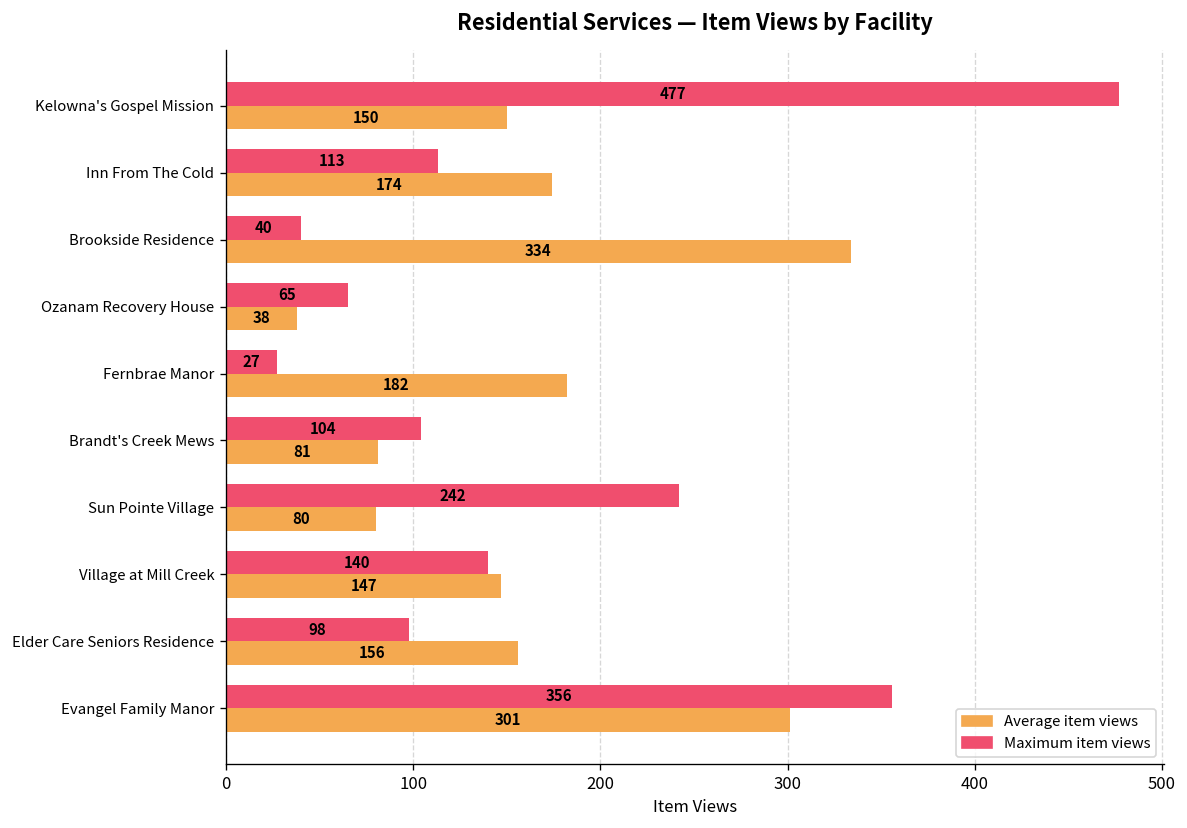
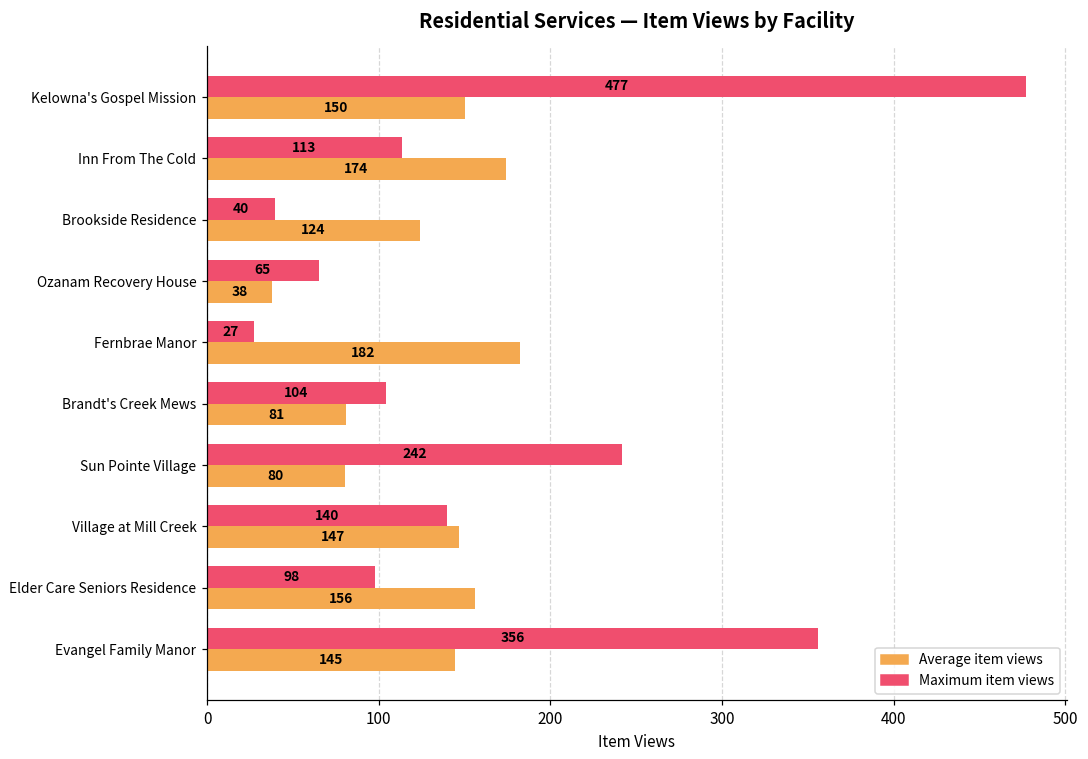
  {
    "Average item views": {
      "Kelowna's Gospel Mission": 150,
      "Inn From The Cold": 174,
-     "Brookside Residence": 334,
+     "Brookside Residence": 124,
      "Ozanam Recovery House": 38,
      "Fernbrae Manor": 182,
      "Brandt's Creek Mews": 81,
      "Sun Pointe Village": 80,
      "Village at Mill Creek": 147,
      "Elder Care Seniors Residence": 156,
-     "Evangel Family Manor": 301
+     "Evangel Family Manor": 145
    },
    "Maximum item views": {
      "Kelowna's Gospel Mission": 477,
      "Inn From The Cold": 113,
      "Brookside Residence": 40,
      "Ozanam Recovery House": 65,
      "Fernbrae Manor": 27,
      "Brandt's Creek Mews": 104,
      "Sun Pointe Village": 242,
      "Village at Mill Creek": 140,
      "Elder Care Seniors Residence": 98,
      "Evangel Family Manor": 356
    }
  }
